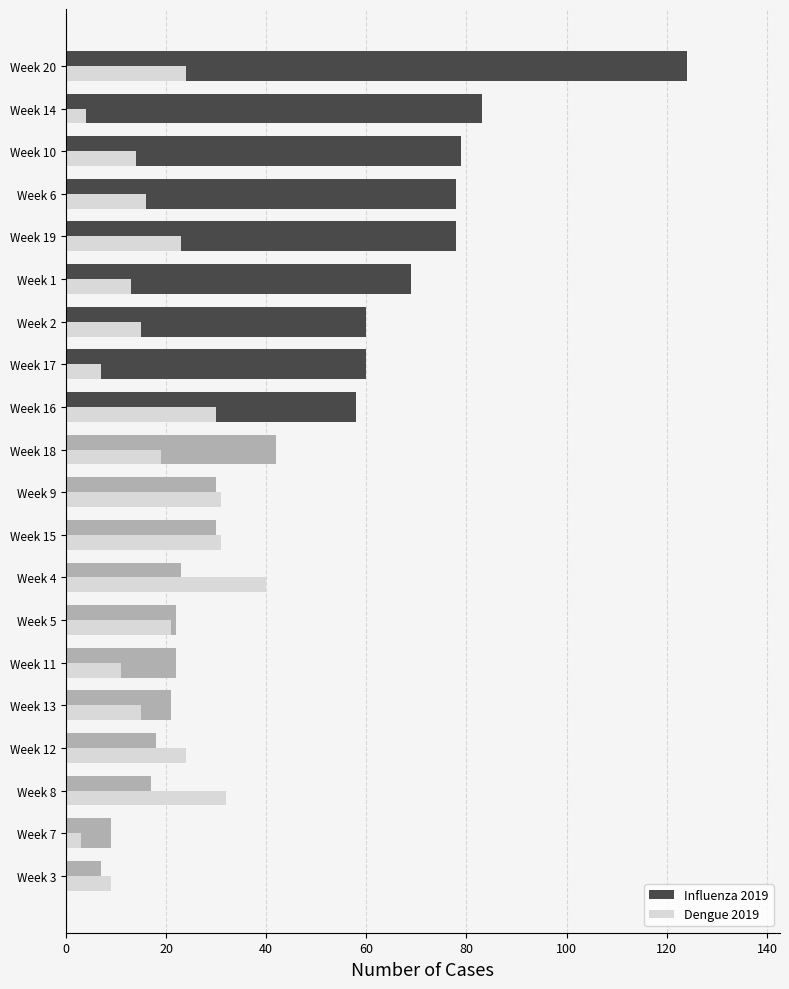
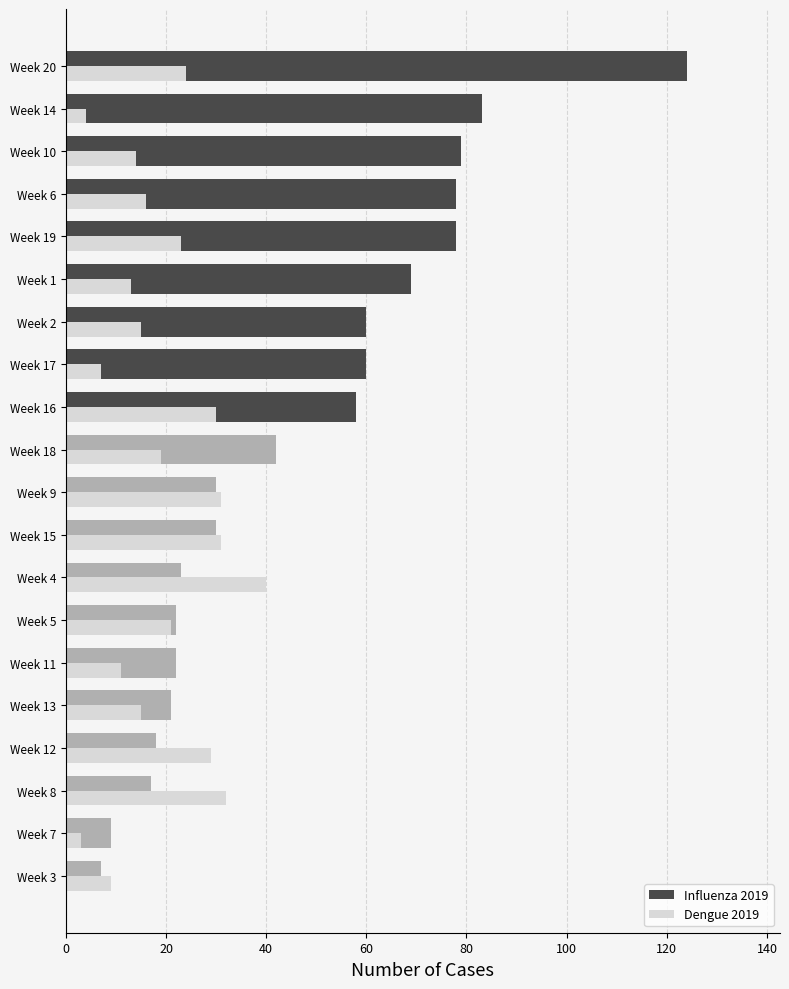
  {
    "Influenza 2019": {
      "Week 20": 124,
      "Week 14": 83,
      "Week 10": 79,
      "Week 6": 78,
      "Week 19": 78,
      "Week 1": 69,
      "Week 2": 60,
      "Week 17": 60,
      "Week 16": 58,
      "Week 18": 42,
      "Week 9": 30,
      "Week 15": 30,
      "Week 4": 23,
      "Week 5": 22,
      "Week 11": 22,
      "Week 13": 21,
      "Week 12": 18,
      "Week 8": 17,
      "Week 7": 9,
      "Week 3": 7
    },
    "Dengue 2019": {
      "Week 9": 31,
      "Week 15": 31,
      "Week 4": 40,
-     "Week 12": 24,
+     "Week 12": 29,
      "Week 8": 32,
      "Week 3": 9
    }
  }
